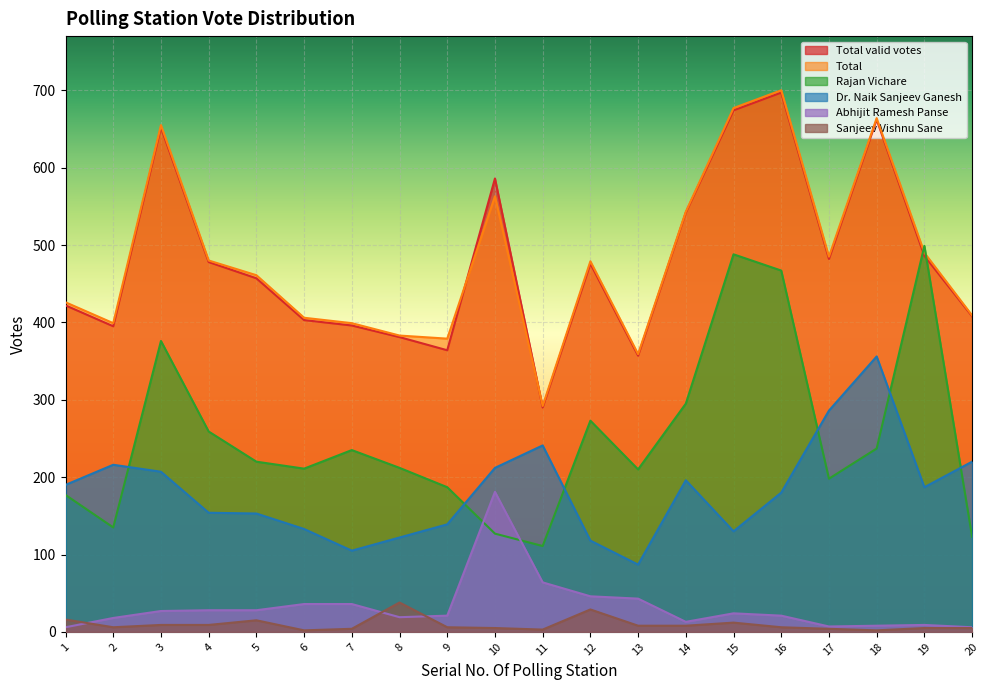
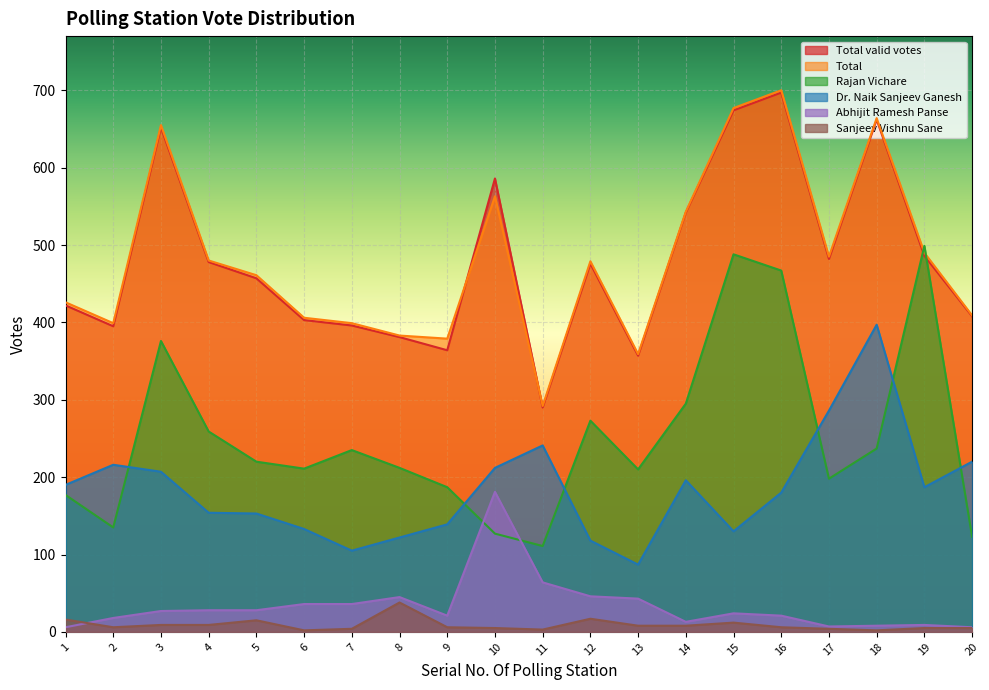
  {
    "Total valid votes": {
      "1": 420,
      "2": 400,
      "5": 460,
      "9": 360,
      "10": 590,
      "19": 490
    },
    "Total": {
      "1": 430,
      "2": 400,
      "5": 460,
      "9": 380,
      "10": 560,
      "19": 490
    },
    "Rajan Vichare": {
      "1": 180,
      "2": 140,
      "3": 380,
      "4": 260,
      "5": 220,
      "6": 210,
      "7": 240,
      "8": 210,
      "9": 190,
      "10": 130,
      "11": 110,
      "12": 270,
      "13": 210,
      "14": 300,
      "15": 490,
      "16": 470,
      "17": 200,
      "18": 240,
      "19": 500,
      "20": 120
    },
    "Dr. Naik Sanjeev Ganesh": {
      "1": 190,
      "2": 220,
      "3": 210,
      "4": 150,
      "5": 150,
      "6": 130,
      "7": 110,
      "8": 120,
      "9": 140,
      "10": 210,
      "11": 240,
      "12": 120,
      "13": 90,
      "14": 200,
      "15": 130,
      "16": 180,
      "17": 290,
-     "18": 360,
+     "18": 400,
      "19": 190,
      "20": 220
    },
    "Abhijit Ramesh Panse": {
      "1": 10,
      "2": 20,
      "3": 30,
      "4": 30,
      "5": 30,
      "6": 40,
      "7": 40,
-     "8": 20,
+     "8": 50,
      "9": 20,
      "10": 180,
      "11": 60,
      "12": 50,
      "13": 40,
      "14": 10,
      "15": 20,
      "16": 20,
      "18": 10,
      "19": 10
    },
    "Sanjeev Vishnu Sane": {
      "1": 20,
      "2": 10,
      "3": 10,
      "4": 10,
      "5": 20,
      "6": 0,
      "7": 0,
      "8": 40,
      "9": 10,
      "10": 10,
      "11": 0,
-     "12": 30,
+     "12": 20,
      "13": 10,
      "14": 10,
      "15": 10,
      "16": 10,
      "18": 0,
      "19": 10
    }
  }
